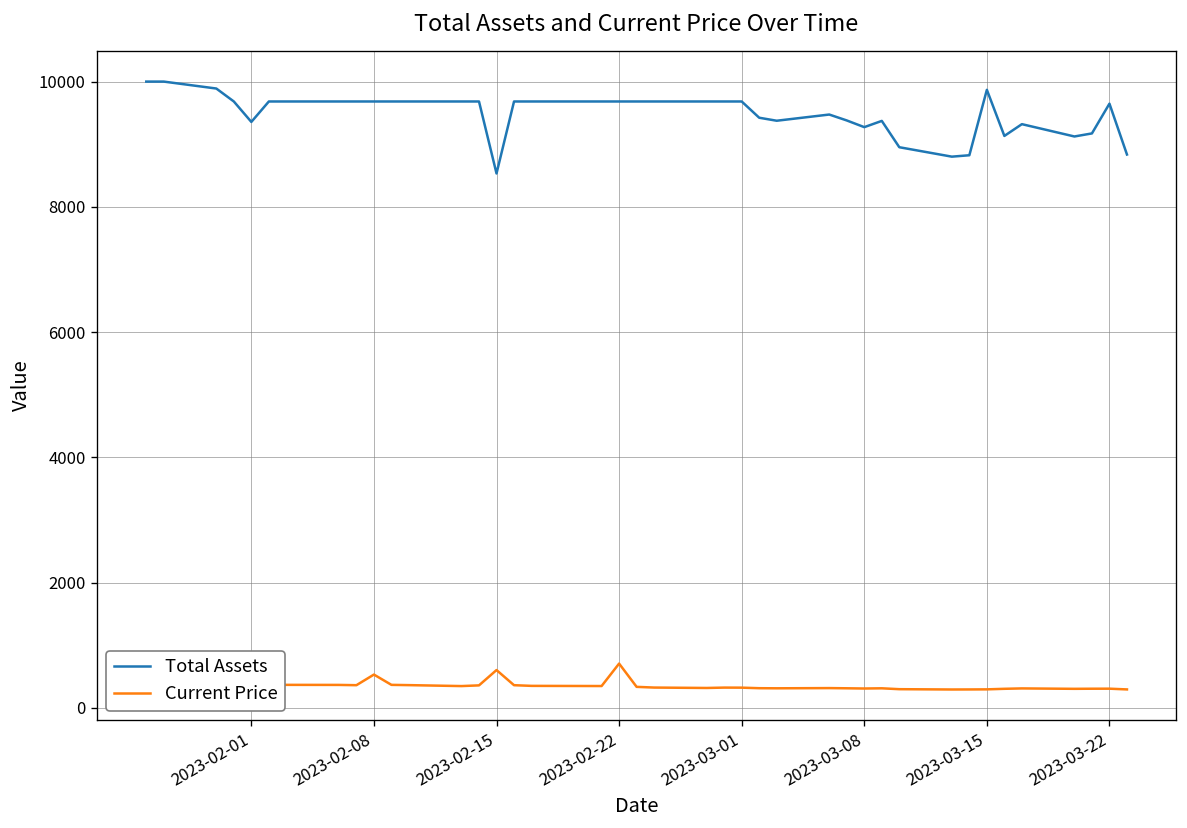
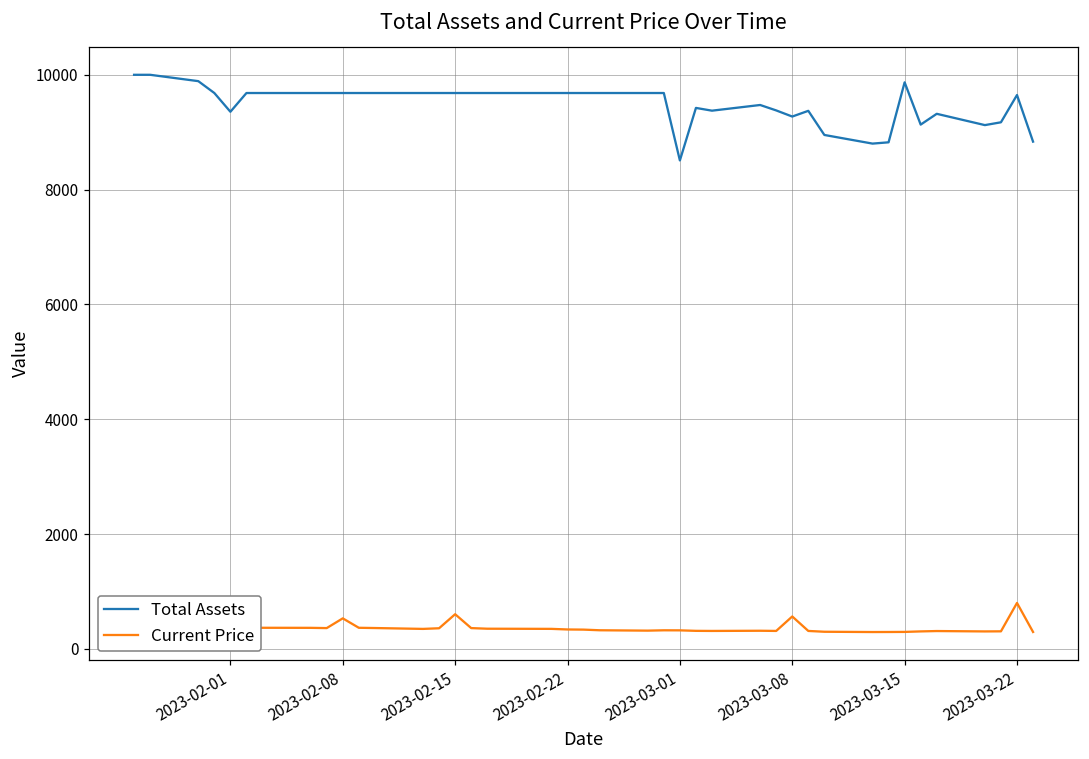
  {
    "Total Assets": {
      "2023-02-01": 9400,
      "2023-02-08": 9700,
-     "2023-02-15": 8500,
+     "2023-02-15": 9700,
      "2023-02-22": 9700,
-     "2023-03-01": 9700,
+     "2023-03-01": 8500,
      "2023-03-08": 9300,
      "2023-03-15": 9900,
      "2023-03-22": 9600
    },
    "Current Price": {
      "2023-02-08": 500,
      "2023-02-15": 600,
-     "2023-02-22": 700,
+     "2023-02-22": 300,
      "2023-03-01": 300,
-     "2023-03-08": 300,
+     "2023-03-08": 600,
      "2023-03-15": 300,
-     "2023-03-22": 300
+     "2023-03-22": 800
    }
  }
